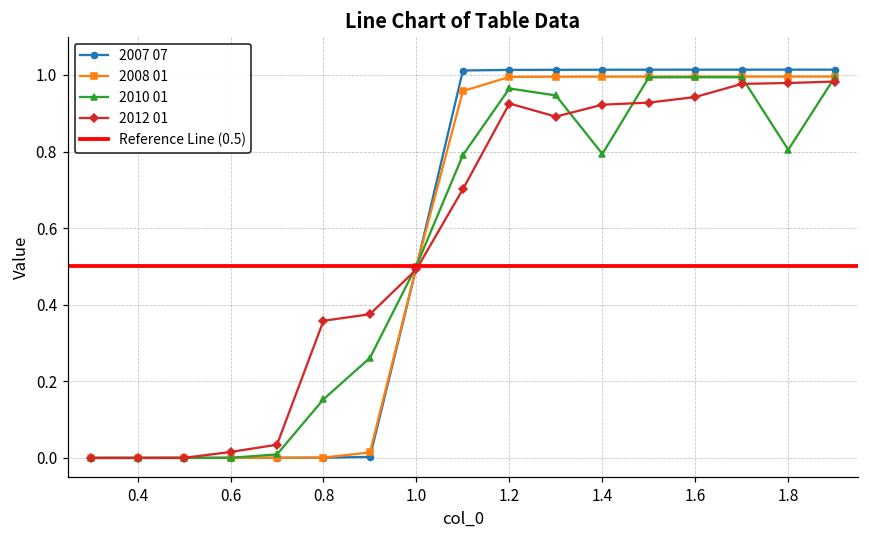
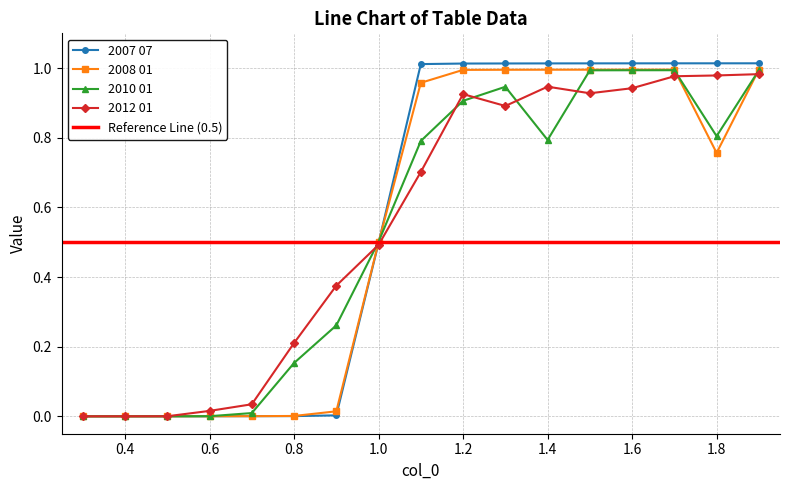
  {
    "2007 07": {
      "1.2": 1.01,
      "1.4": 1.01,
      "1.6": 1.01,
      "1.8": 1.01
    },
    "2008 01": {
      "1.2": 0.99,
      "1.4": 1.00,
-     "1.8": 1.00
+     "1.8": 0.76
    },
    "2010 01": {
      "0.8": 0.15,
-     "1.2": 0.96,
+     "1.2": 0.91,
      "1.4": 0.79,
      "1.8": 0.80
    },
    "2012 01": {
      "0.6": 0.02,
-     "0.8": 0.36,
+     "0.8": 0.21,
      "1.2": 0.93,
-     "1.4": 0.92,
+     "1.4": 0.95,
      "1.6": 0.94,
      "1.8": 0.98
    }
  }
